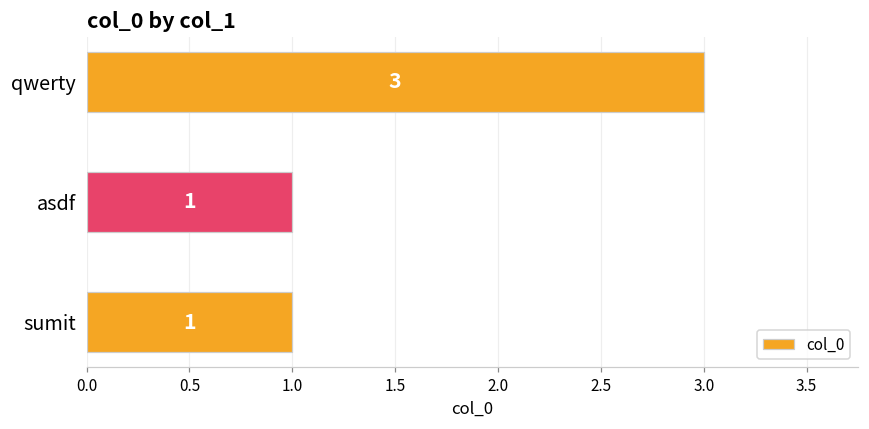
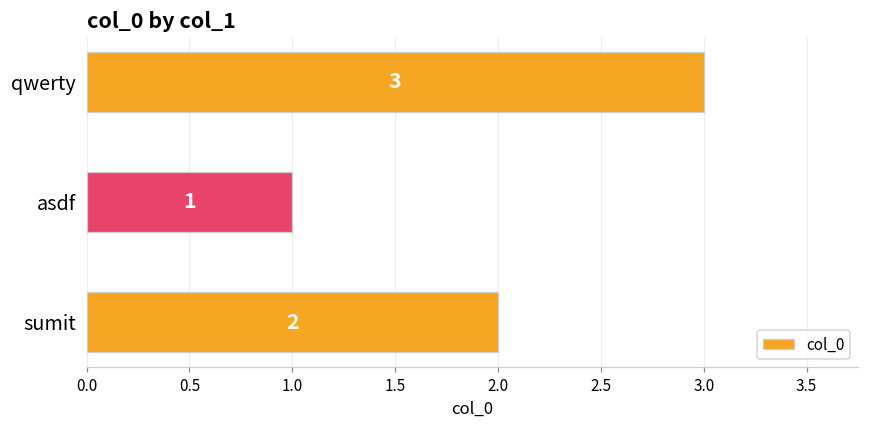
  {
    "qwerty": 3,
    "asdf": 1,
-   "sumit": 1
+   "sumit": 2
  }
